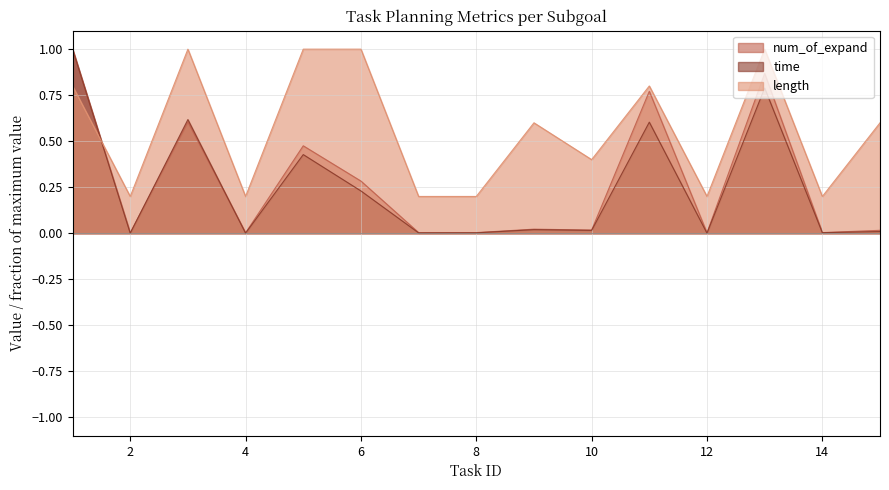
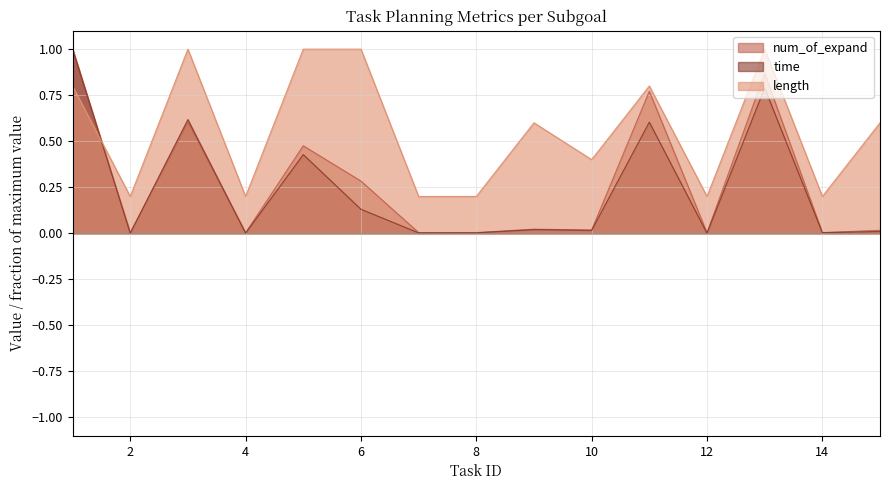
  {
    "time": {
-     "6": 0.23
+     "6": 0.13
    }
  }
